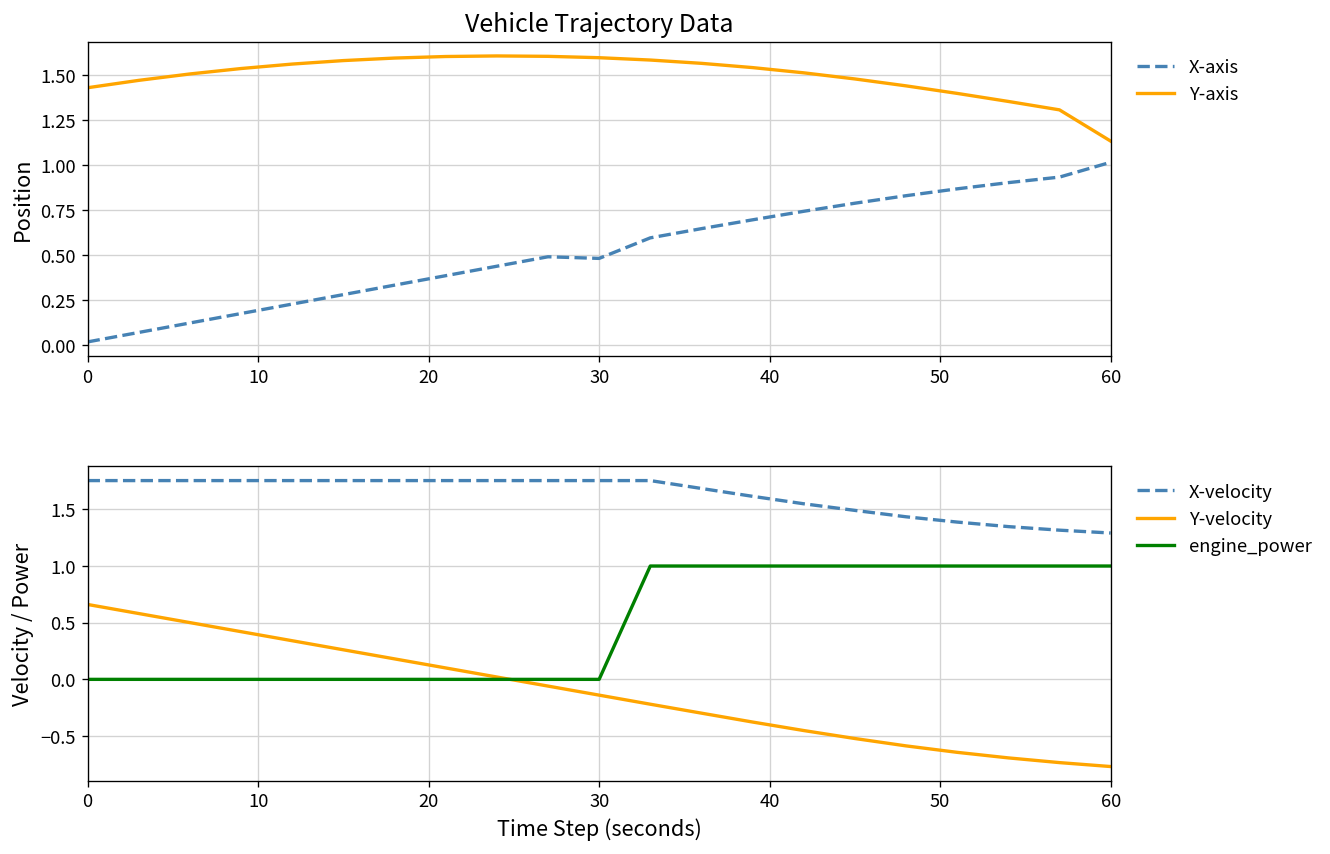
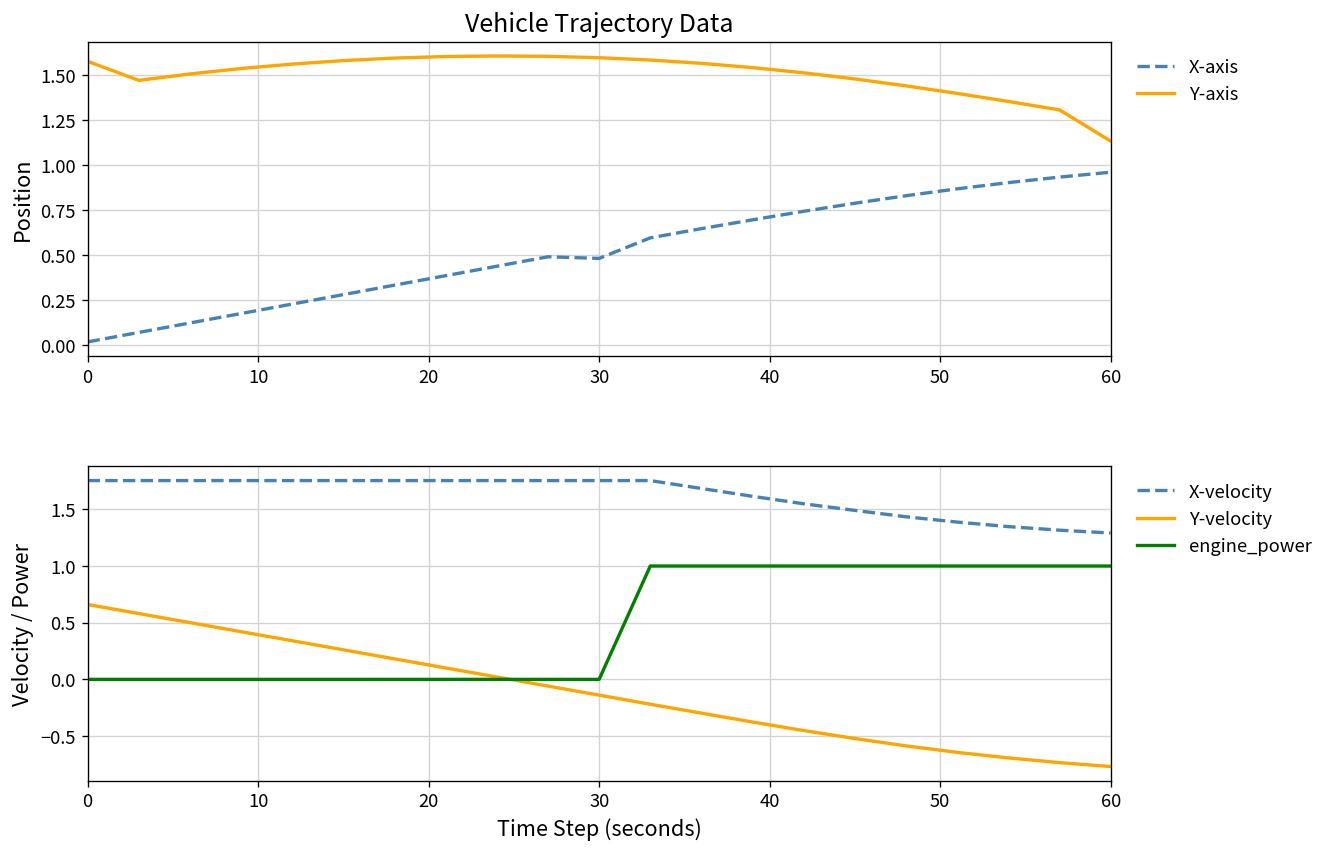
  {
    "Vehicle Trajectory Data": {
      "X-axis": {
        "0": 0.02,
        "30": 0.48,
-       "60": 1.02
+       "60": 0.96
      },
      "Y-axis": {
-       "0": 1.43,
+       "0": 1.58,
        "30": 1.60,
        "60": 1.13
      }
    }
  }
